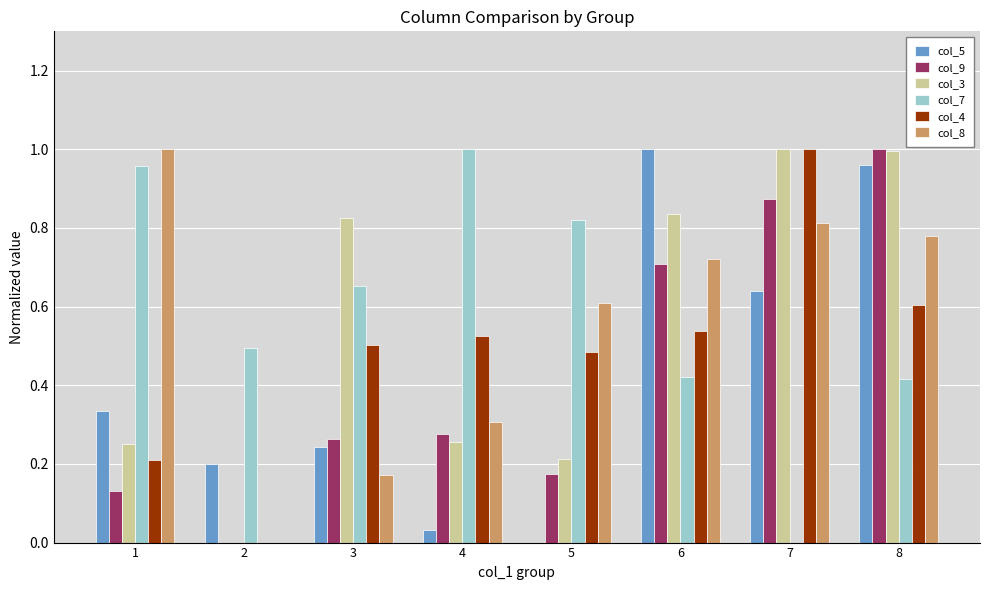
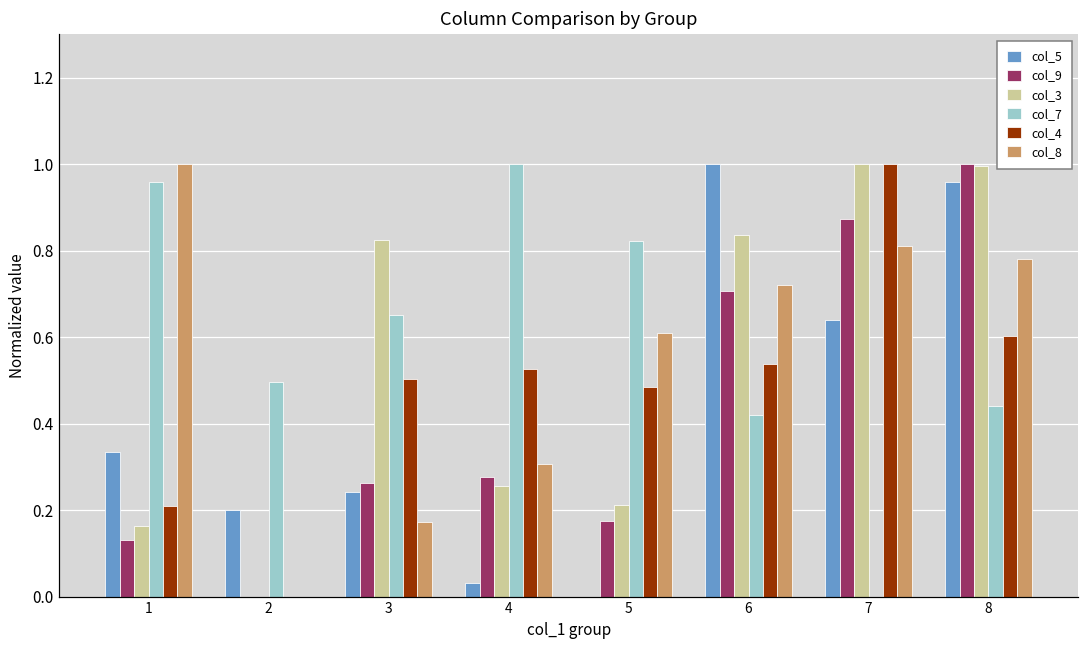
  {
    "col_5": {
      "1": 0.33,
      "2": 0.20,
      "3": 0.24,
      "4": 0.03,
      "5": 0.00,
      "6": 1.00,
      "7": 0.64,
      "8": 0.96
    },
    "col_9": {
      "1": 0.13,
      "2": 0.00,
      "3": 0.26,
      "4": 0.28,
      "5": 0.18,
      "6": 0.71,
      "7": 0.87,
      "8": 1.00
    },
    "col_3": {
-     "1": 0.25,
+     "1": 0.16,
      "2": 0.00,
      "3": 0.83,
      "4": 0.26,
      "5": 0.21,
      "6": 0.84,
      "7": 1.00,
      "8": 1.00
    },
    "col_7": {
      "1": 0.96,
      "2": 0.50,
      "3": 0.65,
      "4": 1.00,
      "5": 0.82,
      "6": 0.42,
      "7": 0.00,
-     "8": 0.42
+     "8": 0.44
    },
    "col_4": {
      "1": 0.21,
      "2": 0.00,
      "3": 0.50,
      "4": 0.53,
      "5": 0.49,
      "6": 0.54,
      "7": 1.00,
      "8": 0.60
    },
    "col_8": {
      "1": 1.00,
      "2": 0.00,
      "3": 0.17,
      "4": 0.31,
      "5": 0.61,
      "6": 0.72,
      "7": 0.81,
      "8": 0.78
    }
  }
